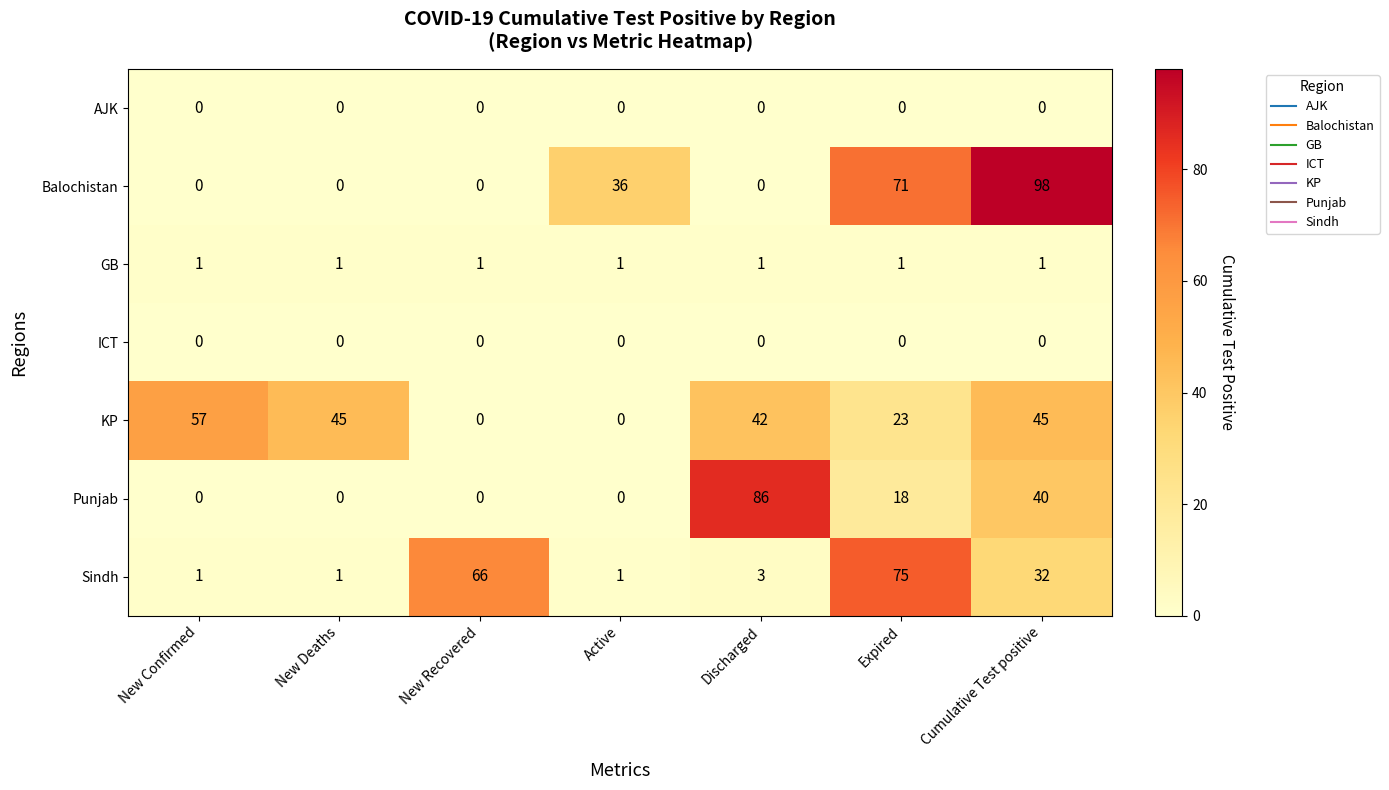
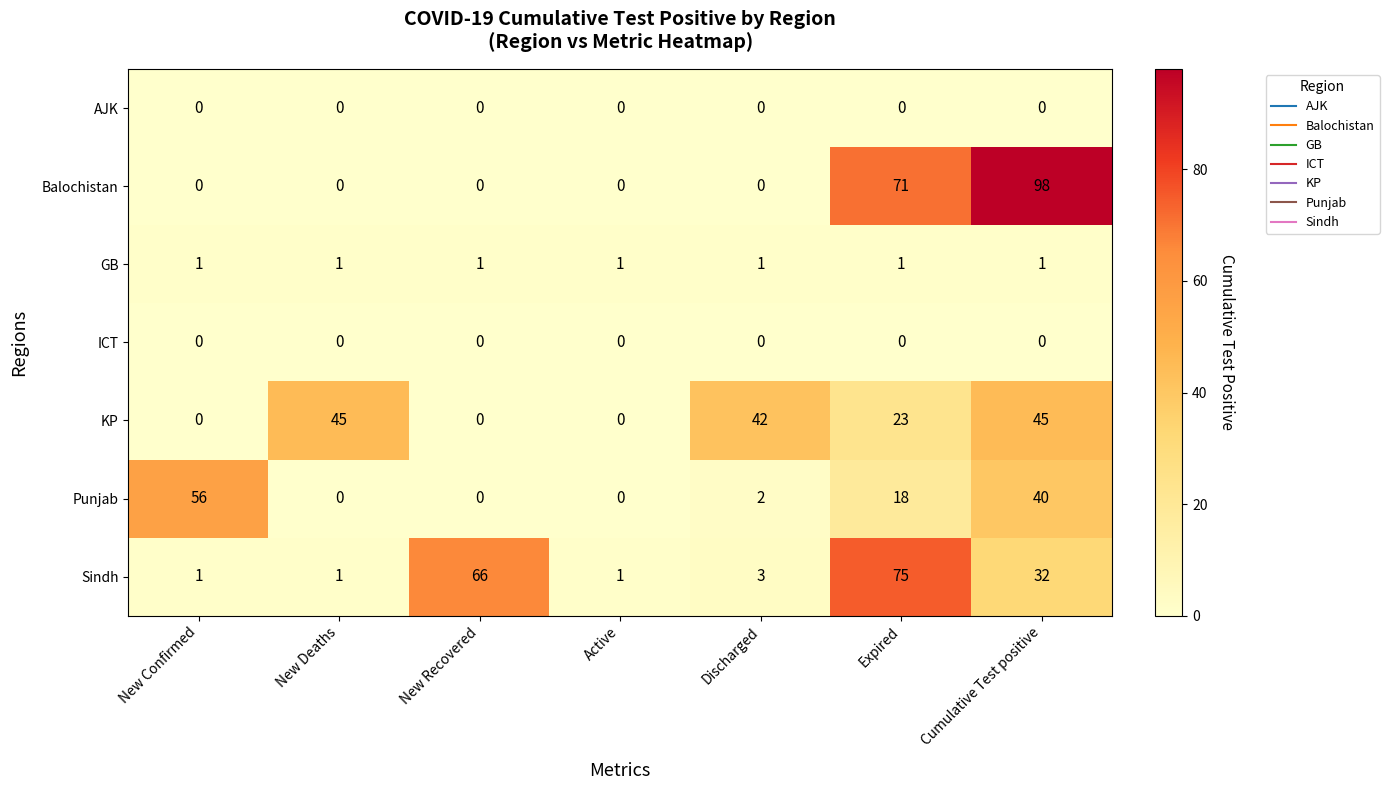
  {
    "AJK": {
      "New Confirmed": 0,
      "New Deaths": 0,
      "New Recovered": 0,
      "Active": 0,
      "Discharged": 0,
      "Expired": 0,
      "Cumulative Test positive": 0
    },
    "Balochistan": {
      "New Confirmed": 0,
      "New Deaths": 0,
      "New Recovered": 0,
-     "Active": 36,
+     "Active": 0,
      "Discharged": 0,
      "Expired": 71,
      "Cumulative Test positive": 98
    },
    "GB": {
      "New Confirmed": 1,
      "New Deaths": 1,
      "New Recovered": 1,
      "Active": 1,
      "Discharged": 1,
      "Expired": 1,
      "Cumulative Test positive": 1
    },
    "ICT": {
      "New Confirmed": 0,
      "New Deaths": 0,
      "New Recovered": 0,
      "Active": 0,
      "Discharged": 0,
      "Expired": 0,
      "Cumulative Test positive": 0
    },
    "KP": {
-     "New Confirmed": 57,
+     "New Confirmed": 0,
      "New Deaths": 45,
      "New Recovered": 0,
      "Active": 0,
      "Discharged": 42,
      "Expired": 23,
      "Cumulative Test positive": 45
    },
    "Punjab": {
-     "New Confirmed": 0,
+     "New Confirmed": 56,
      "New Deaths": 0,
      "New Recovered": 0,
      "Active": 0,
-     "Discharged": 86,
+     "Discharged": 2,
      "Expired": 18,
      "Cumulative Test positive": 40
    },
    "Sindh": {
      "New Confirmed": 1,
      "New Deaths": 1,
      "New Recovered": 66,
      "Active": 1,
      "Discharged": 3,
      "Expired": 75,
      "Cumulative Test positive": 32
    }
  }
